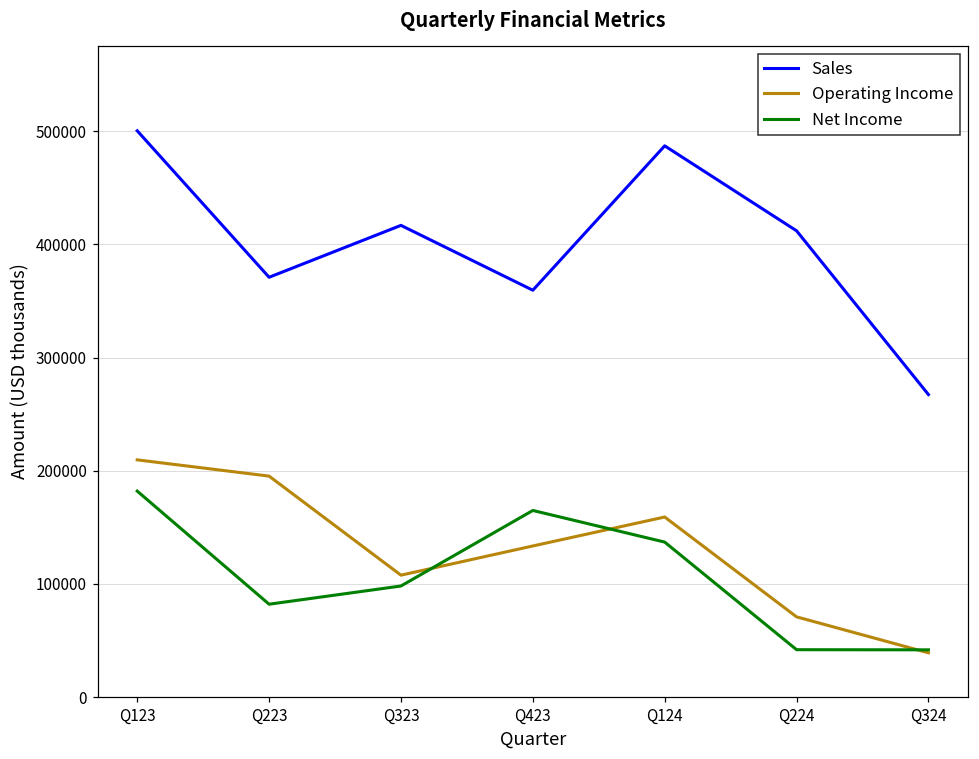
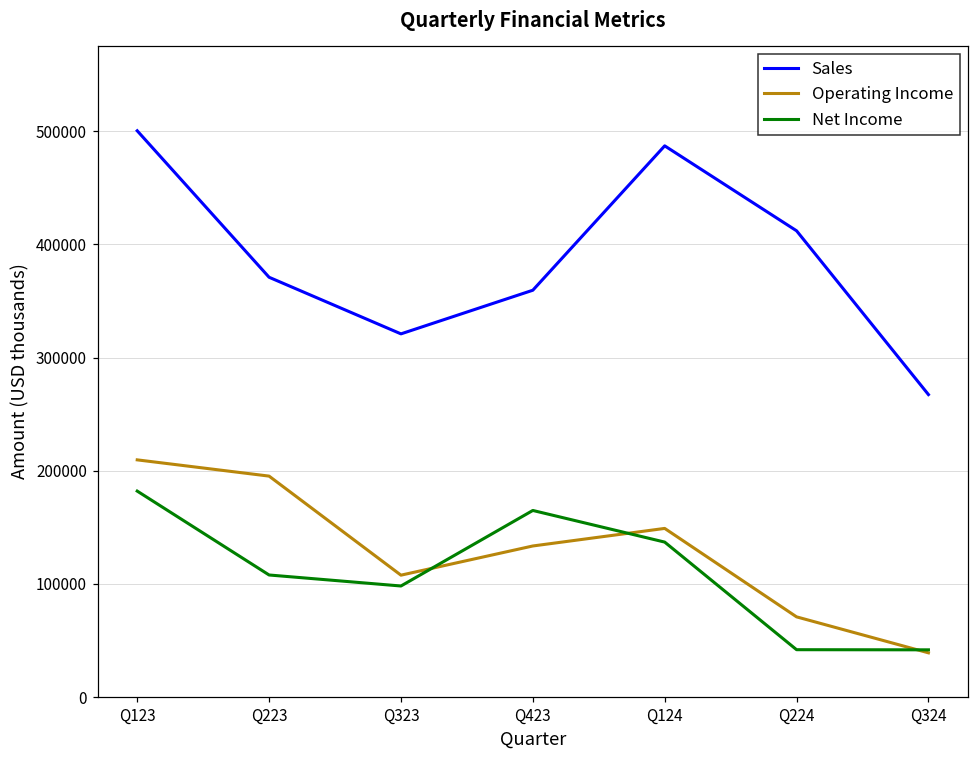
  {
    "Sales": {
      "Q123": 500000,
      "Q223": 371000,
-     "Q323": 417000,
+     "Q323": 321000,
      "Q423": 360000,
      "Q124": 487000,
      "Q224": 412000,
      "Q324": 267000
    },
    "Operating Income": {
      "Q123": 210000,
      "Q223": 195000,
      "Q323": 108000,
      "Q423": 134000,
-     "Q124": 159000,
+     "Q124": 149000,
      "Q224": 71000,
      "Q324": 39000
    },
    "Net Income": {
      "Q123": 182000,
-     "Q223": 82000,
+     "Q223": 108000,
      "Q323": 98000,
      "Q423": 165000,
      "Q124": 137000,
      "Q224": 42000,
      "Q324": 42000
    }
  }
